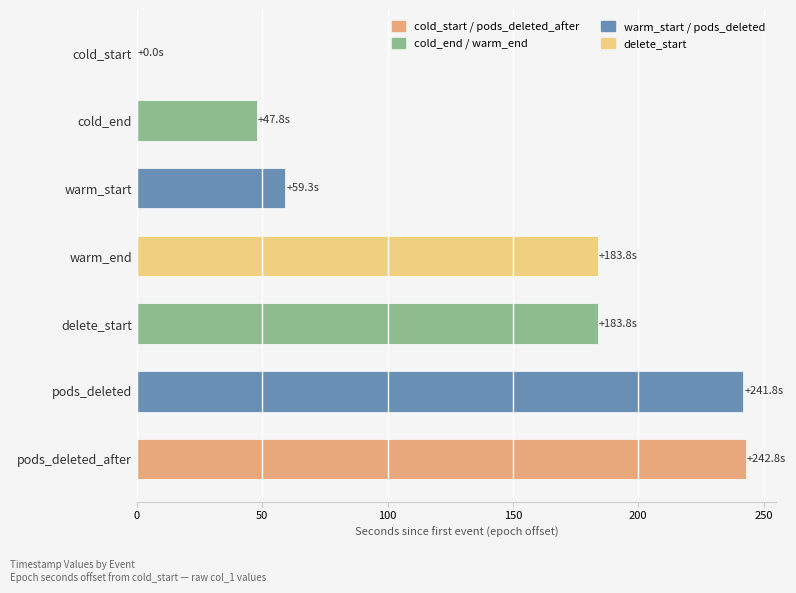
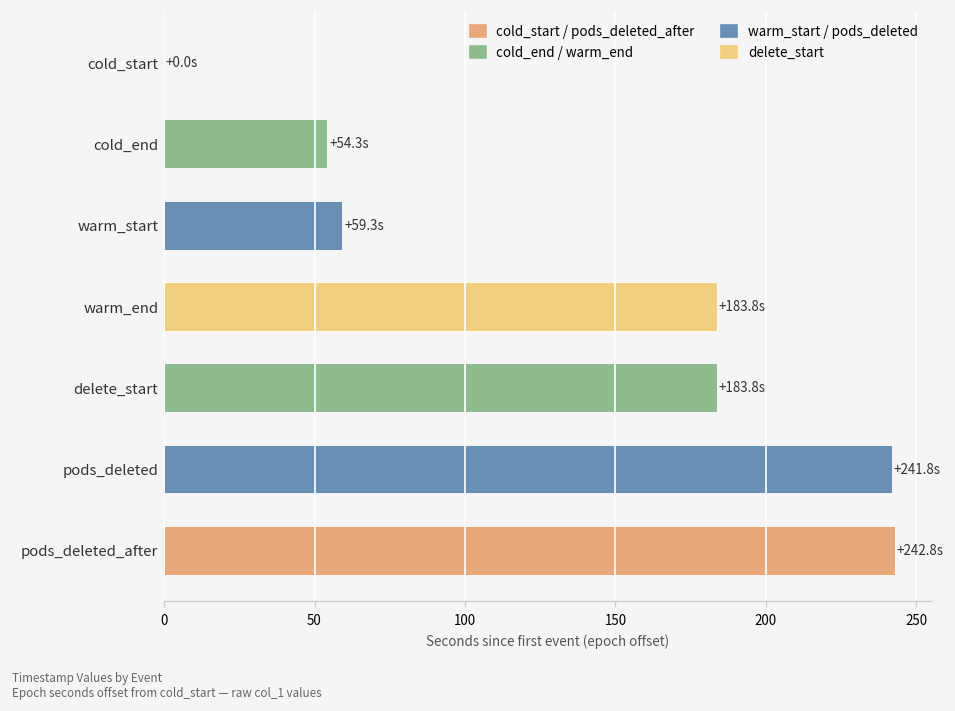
  {
    "cold_start": "+0.0s",
-   "cold_end": "+47.8s",
+   "cold_end": "+54.3s",
    "warm_start": "+59.3s",
    "warm_end": "+183.8s",
    "delete_start": "+183.8s",
    "pods_deleted": "+241.8s",
    "pods_deleted_after": "+242.8s"
  }
